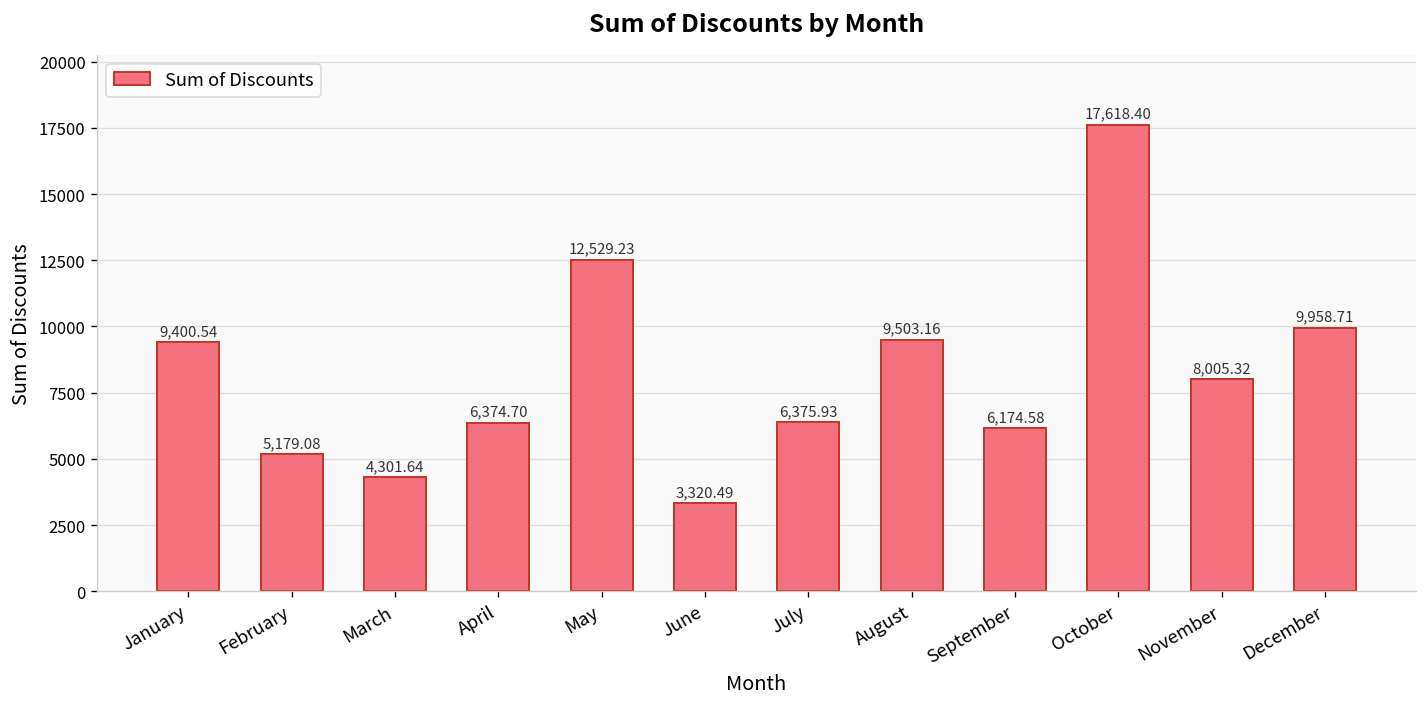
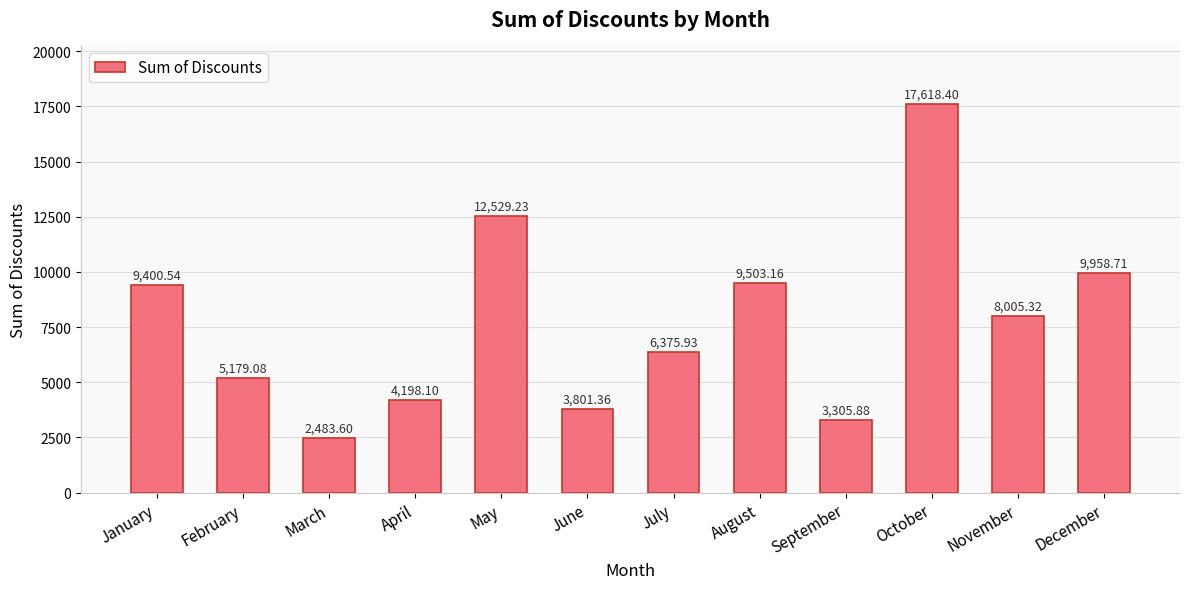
  {
    "January": "9,400.54",
    "February": "5,179.08",
-   "March": "4,301.64",
-   "April": "6,374.70",
+   "March": "2,483.60",
+   "April": "4,198.10",
    "May": "12,529.23",
-   "June": "3,320.49",
+   "June": "3,801.36",
    "July": "6,375.93",
    "August": "9,503.16",
-   "September": "6,174.58",
+   "September": "3,305.88",
    "October": "17,618.40",
    "November": "8,005.32",
    "December": "9,958.71"
  }
